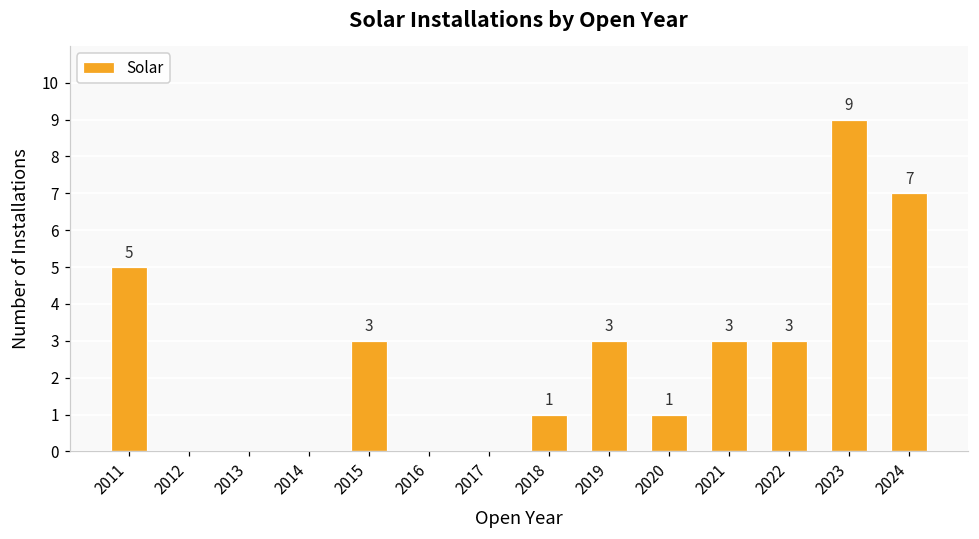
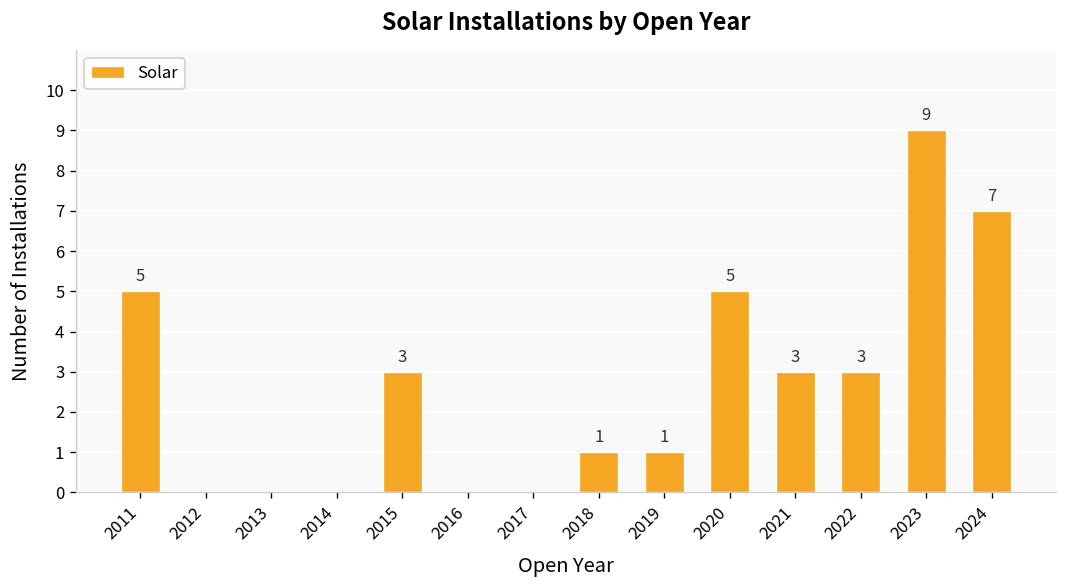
  {
    "2011": 5,
    "2015": 3,
    "2018": 1,
-   "2019": 3,
-   "2020": 1,
+   "2019": 1,
+   "2020": 5,
    "2021": 3,
    "2022": 3,
    "2023": 9,
    "2024": 7
  }
